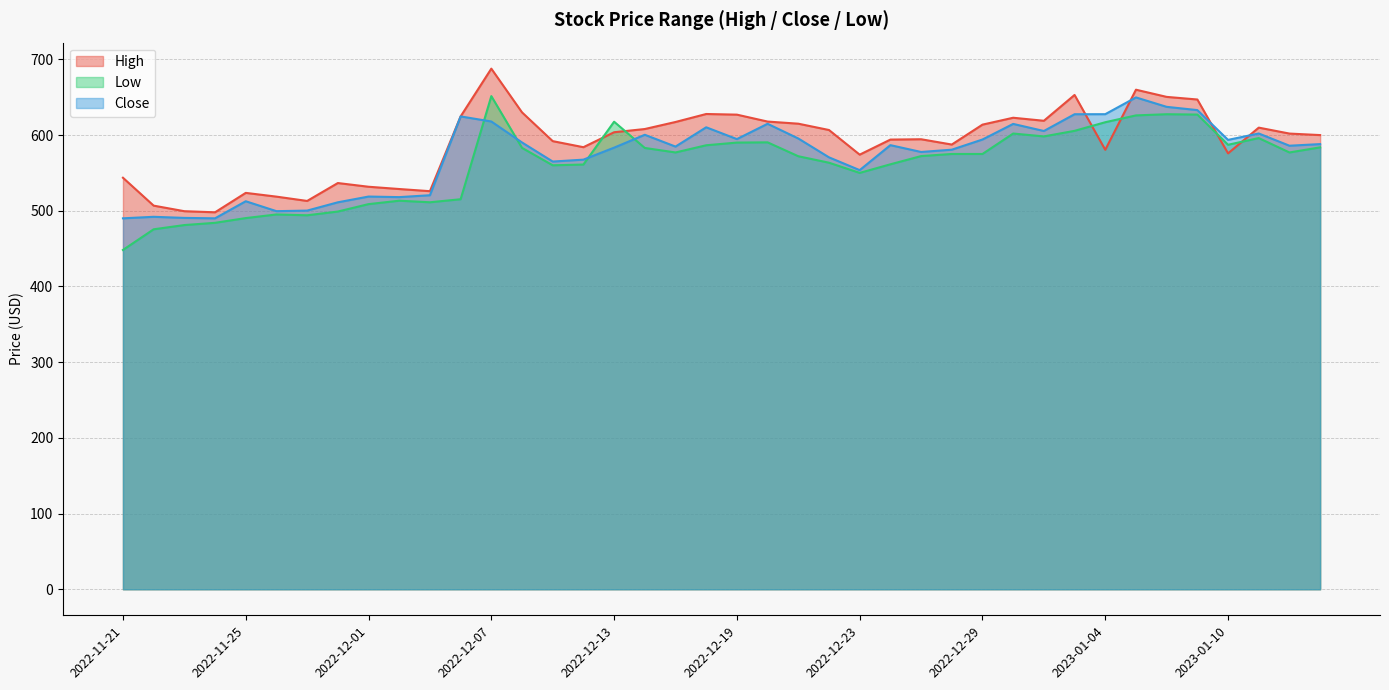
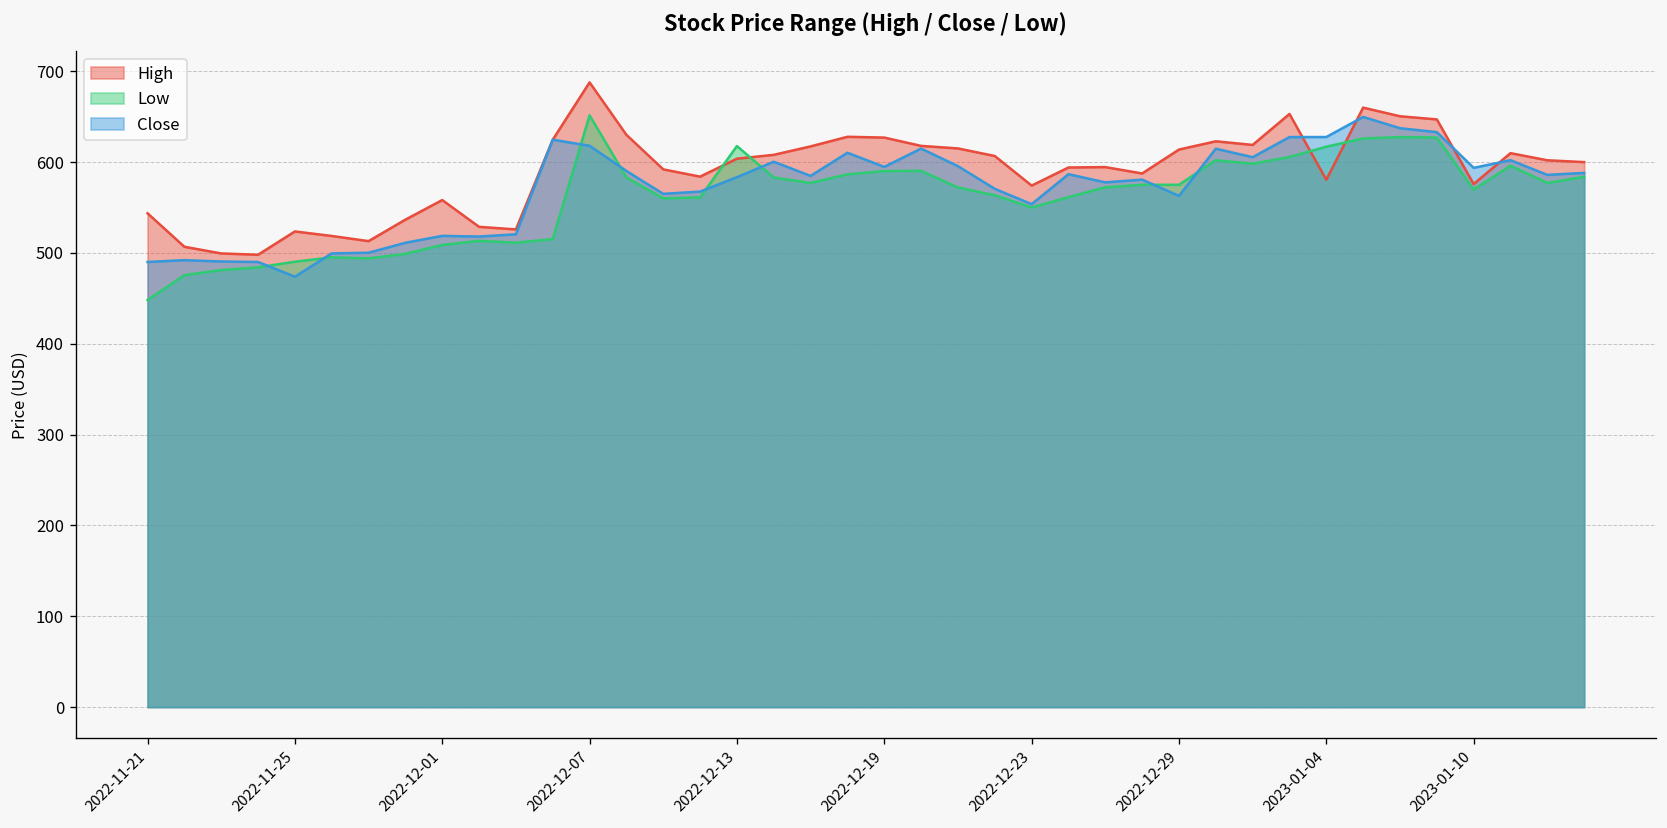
  {
    "High": {
      "2022-11-21": 540,
      "2022-11-25": 520,
-     "2022-12-01": 530,
+     "2022-12-01": 560,
      "2022-12-07": 690,
      "2022-12-13": 600,
      "2022-12-19": 630,
      "2022-12-23": 570,
      "2022-12-29": 610,
      "2023-01-04": 580,
      "2023-01-10": 580
    },
    "Low": {
      "2022-11-21": 450,
      "2022-11-25": 490,
      "2022-12-01": 510,
      "2022-12-07": 650,
      "2022-12-13": 620,
      "2022-12-19": 590,
      "2022-12-23": 550,
      "2022-12-29": 580,
      "2023-01-04": 620,
-     "2023-01-10": 590
+     "2023-01-10": 570
    },
    "Close": {
      "2022-11-21": 490,
-     "2022-11-25": 510,
+     "2022-11-25": 470,
      "2022-12-01": 520,
      "2022-12-07": 620,
      "2022-12-13": 580,
      "2022-12-19": 590,
      "2022-12-23": 550,
-     "2022-12-29": 590,
+     "2022-12-29": 560,
      "2023-01-04": 630,
      "2023-01-10": 590
    }
  }
